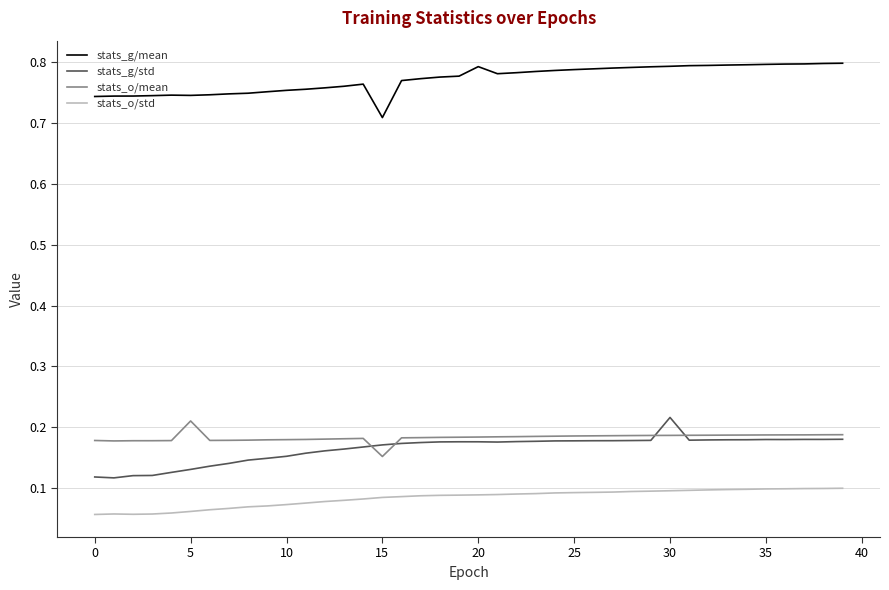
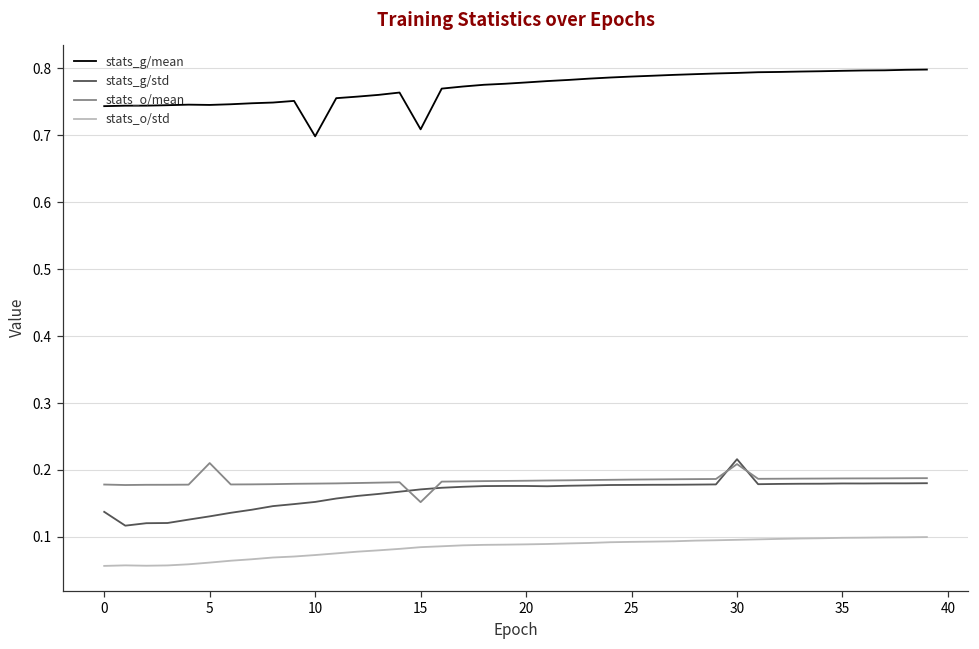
  {
    "stats_g/mean": {
      "0": 0.74,
      "5": 0.75,
-     "10": 0.75,
+     "10": 0.70,
      "15": 0.71,
-     "20": 0.79,
+     "20": 0.78,
      "25": 0.79,
      "30": 0.79,
      "35": 0.80
    },
    "stats_g/std": {
-     "0": 0.12,
+     "0": 0.14,
      "5": 0.13,
      "10": 0.15,
      "15": 0.17,
      "20": 0.18,
      "25": 0.18,
      "30": 0.22,
      "35": 0.18
    },
    "stats_o/mean": {
      "0": 0.18,
      "5": 0.21,
      "10": 0.18,
      "15": 0.15,
      "20": 0.18,
      "25": 0.19,
-     "30": 0.19,
+     "30": 0.21,
      "35": 0.19
    },
    "stats_o/std": {
      "0": 0.06,
      "5": 0.06,
      "10": 0.07,
      "15": 0.08,
      "20": 0.09,
      "25": 0.09,
      "30": 0.10,
      "35": 0.10
    }
  }
